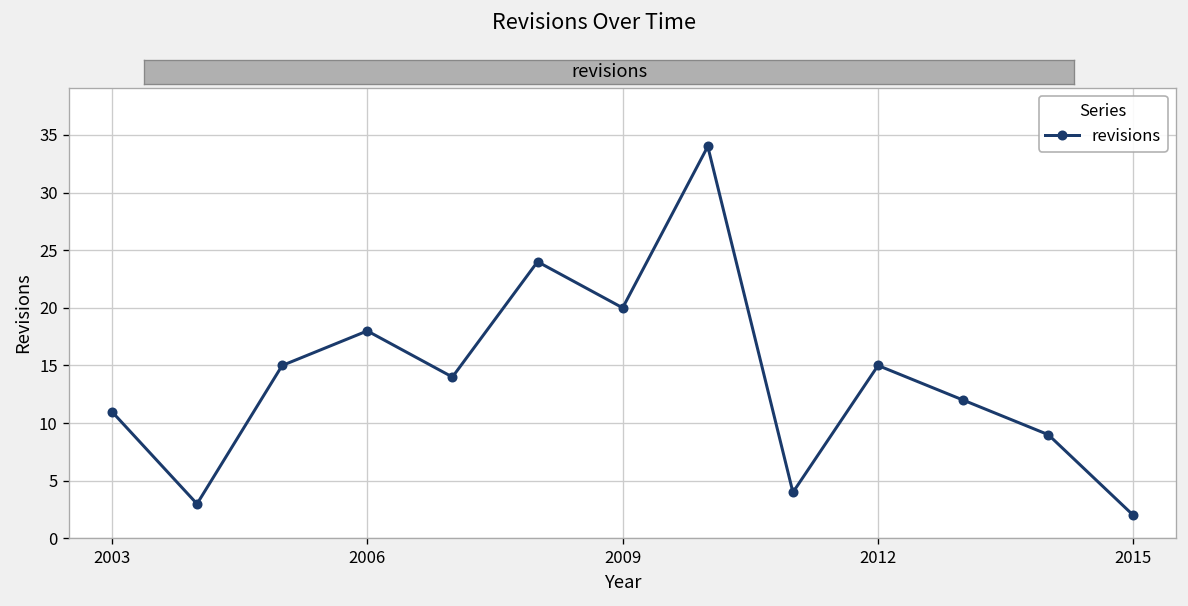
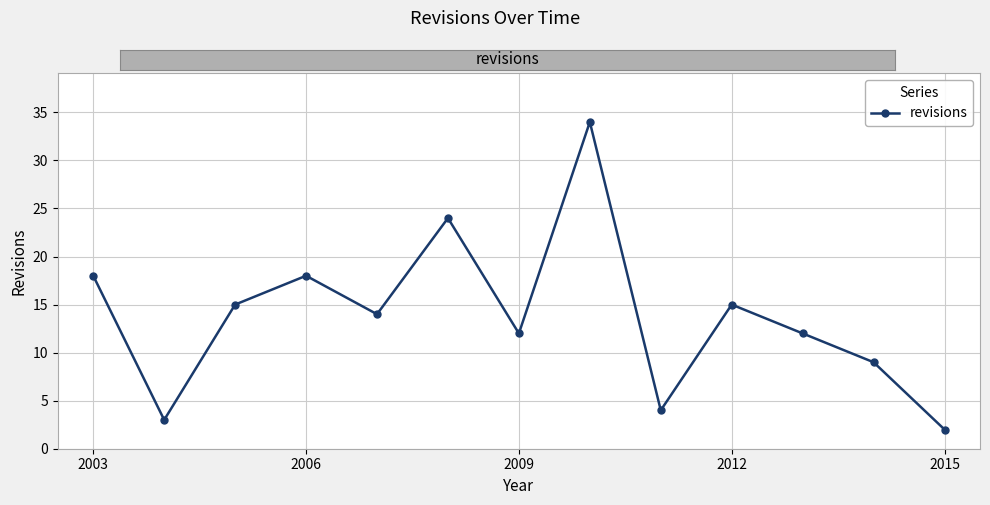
  {
-   "2003": 11,
+   "2003": 18,
    "2006": 18,
-   "2009": 20,
+   "2009": 12,
    "2012": 15,
    "2015": 2
  }
